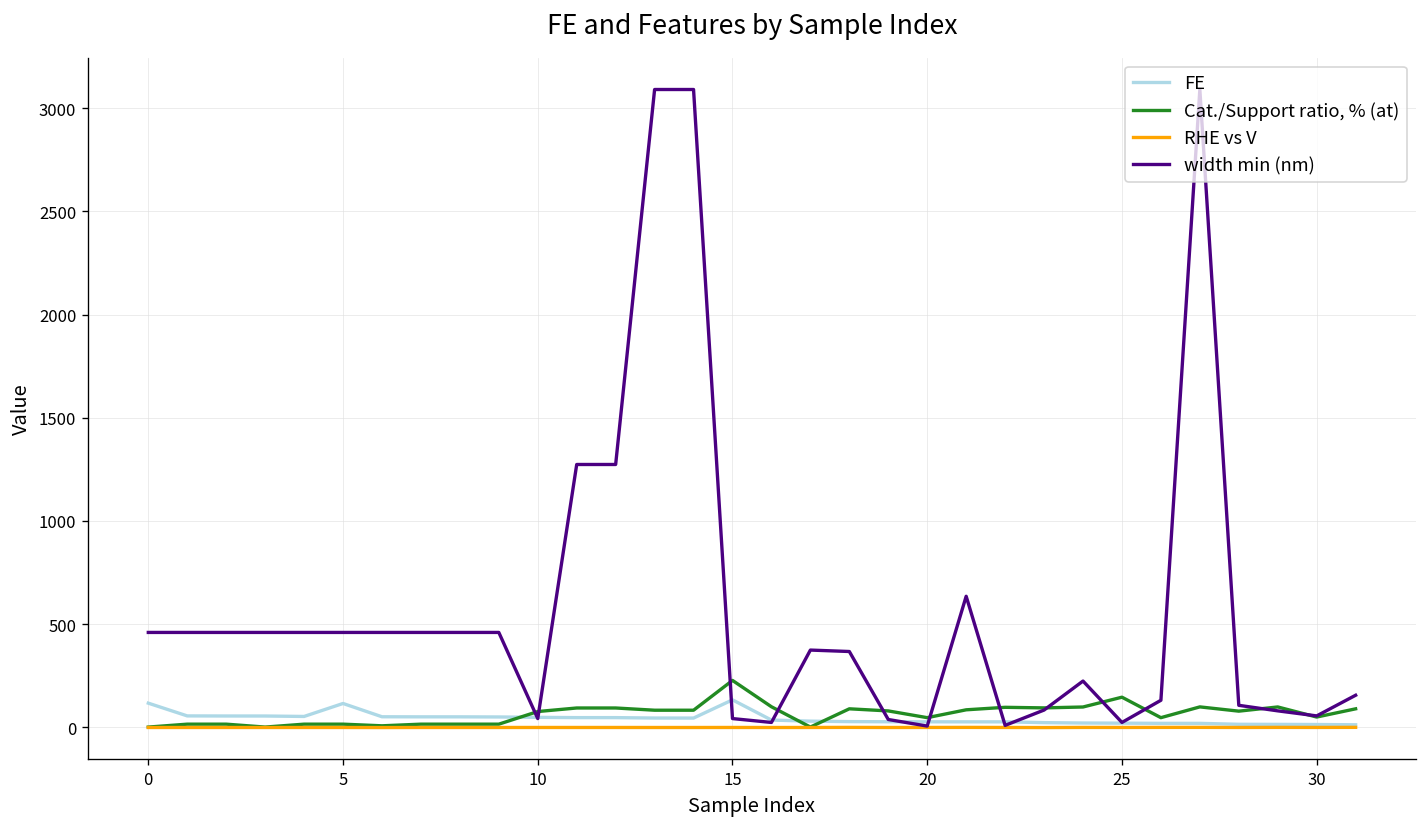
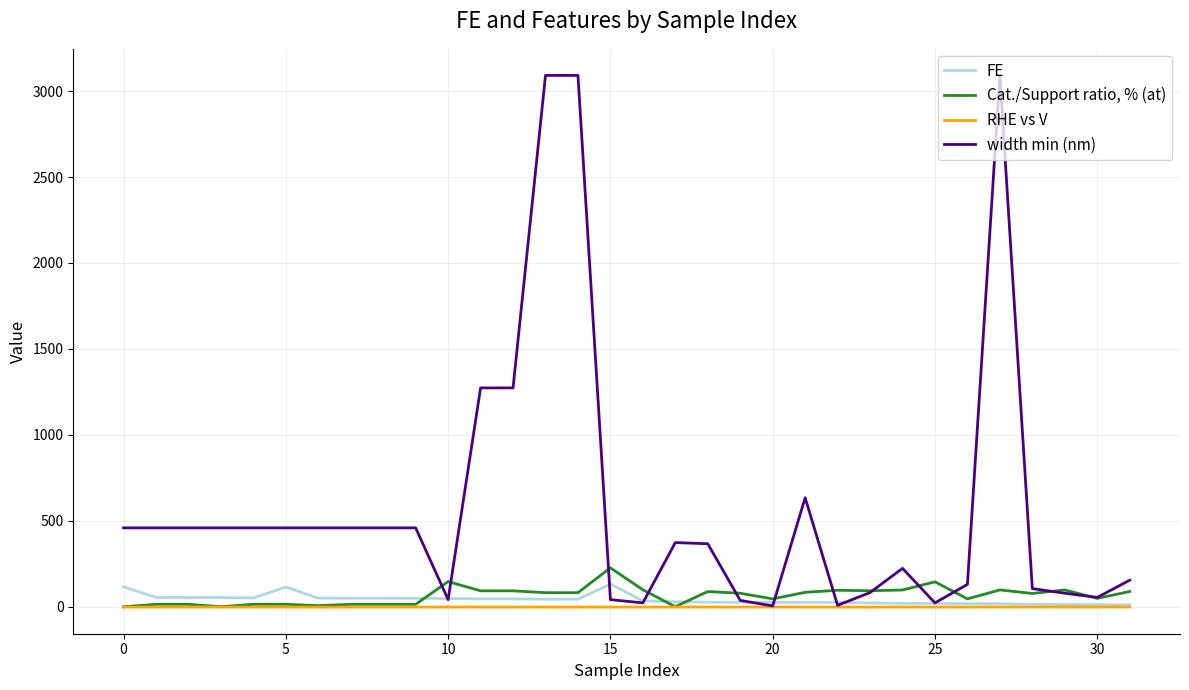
  {
    "FE": {
      "0": 120,
      "5": 120,
      "15": 130,
      "20": 30
    },
    "Cat./Support ratio, % (at)": {
      "5": 10,
-     "10": 80,
+     "10": 150,
      "15": 230,
      "20": 50,
      "25": 150
    },
    "RHE vs V": {
      "5": 0,
      "10": 0,
      "15": 0,
      "25": 0
    },
    "width min (nm)": {
      "0": 460,
      "5": 460,
      "15": 40
    }
  }
